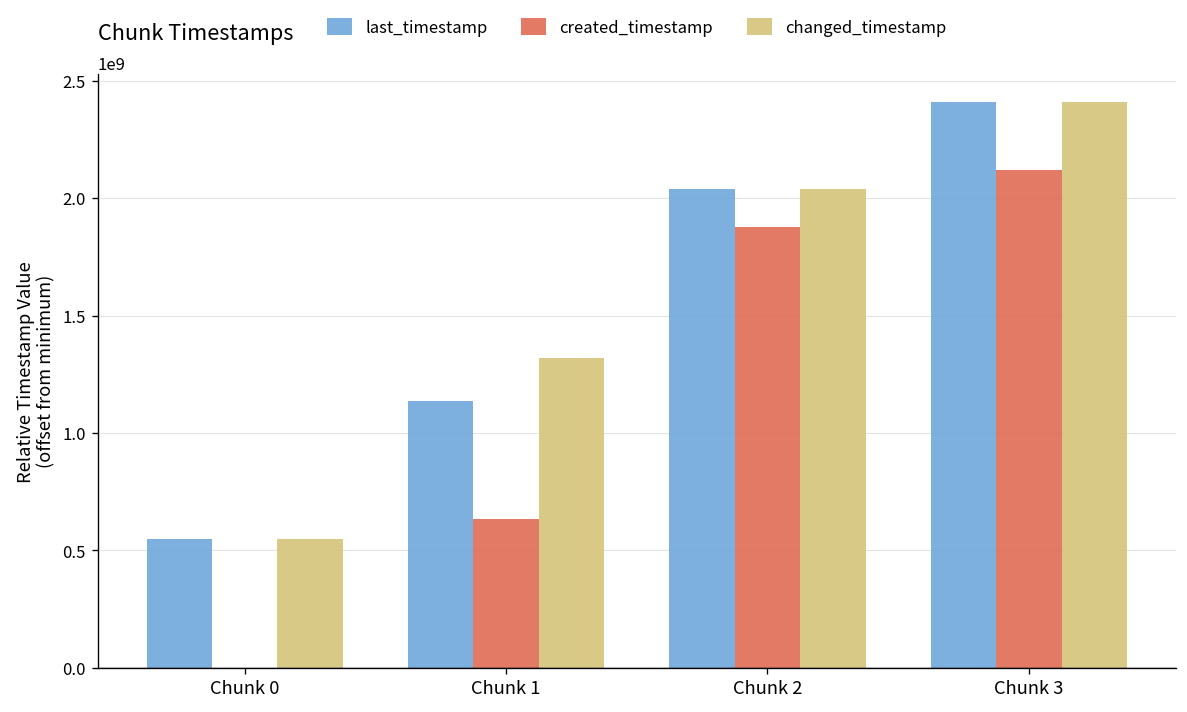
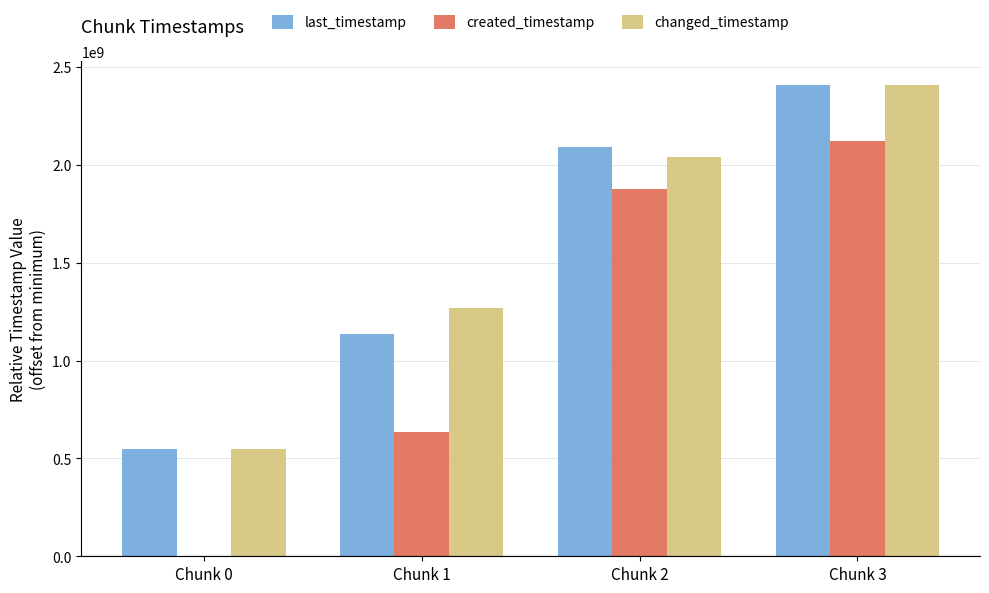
  {
    "last_timestamp": {
      "Chunk 0": 550000000,
      "Chunk 1": 1140000000,
-     "Chunk 2": 2040000000,
+     "Chunk 2": 2090000000,
      "Chunk 3": 2410000000
    },
    "created_timestamp": {
      "Chunk 0": 0,
      "Chunk 1": 630000000,
      "Chunk 2": 1880000000,
      "Chunk 3": 2120000000
    },
    "changed_timestamp": {
      "Chunk 0": 550000000,
-     "Chunk 1": 1320000000,
+     "Chunk 1": 1270000000,
      "Chunk 2": 2040000000,
      "Chunk 3": 2410000000
    }
  }
